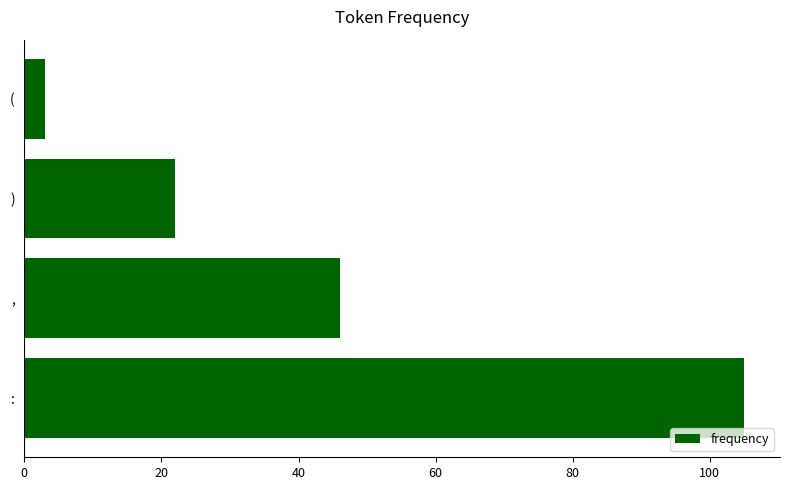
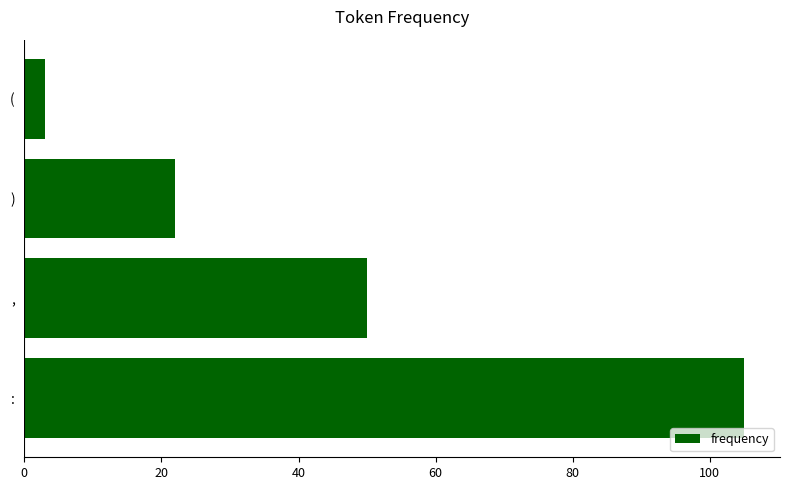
  {
    "(": 3,
    ")": 22,
-   ",": 46,
+   ",": 50,
    ":": 105
  }
